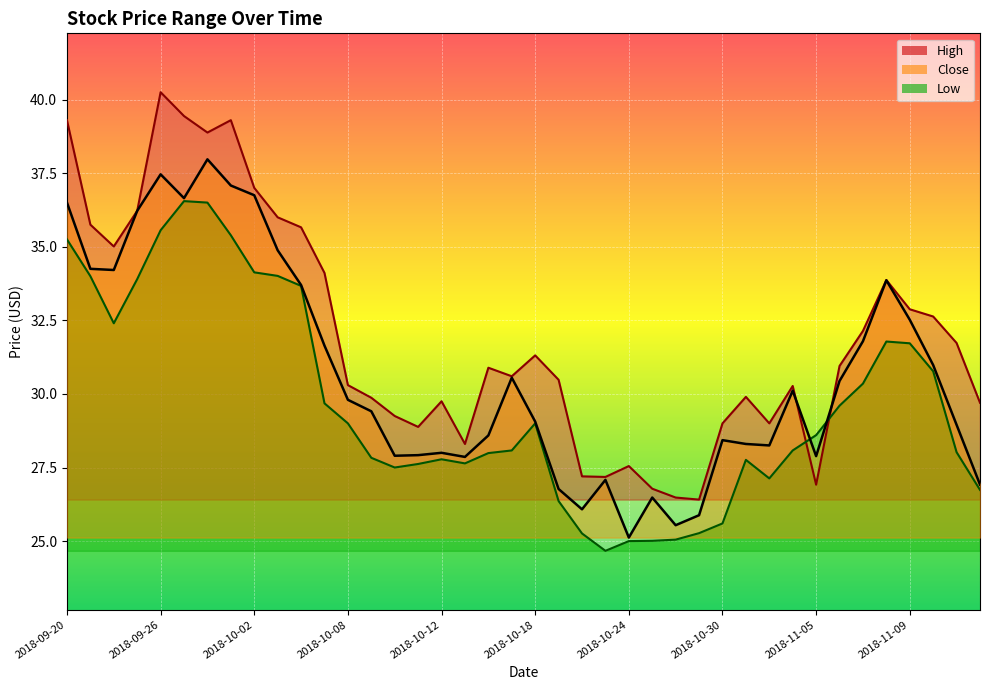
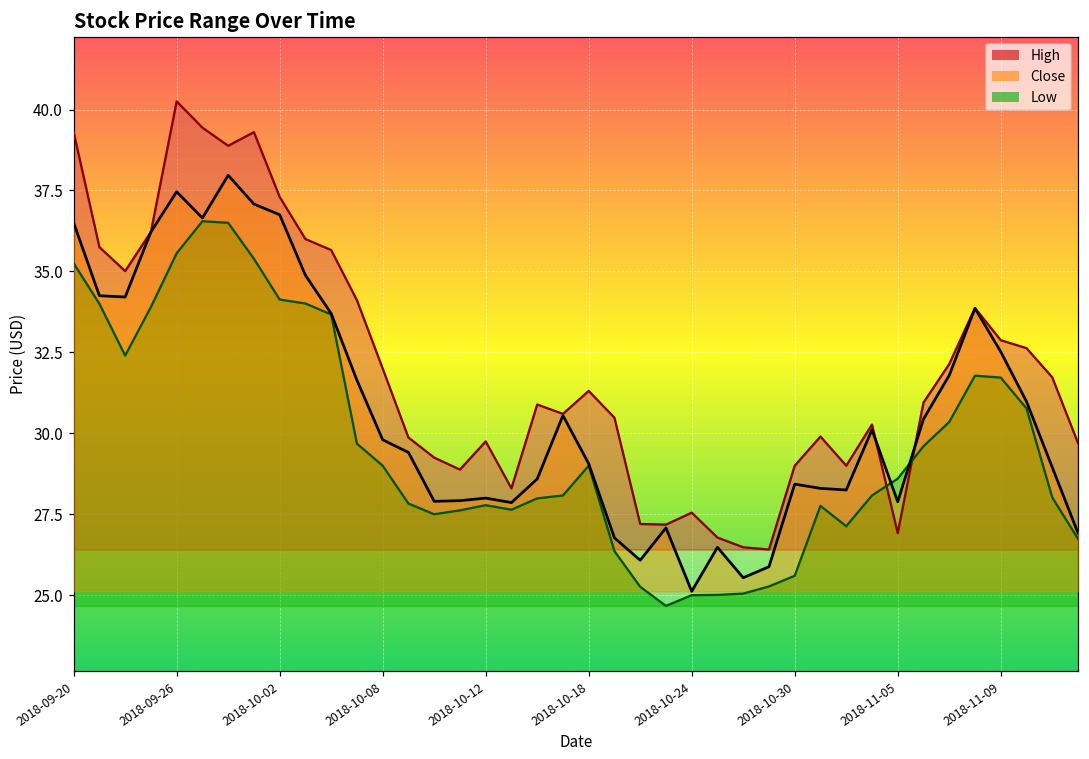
  {
    "High": {
-     "2018-10-02": 37.0,
-     "2018-10-08": 30.3,
+     "2018-10-02": 37.3,
+     "2018-10-08": 32.0,
      "2018-11-05": 26.9
    },
    "Close": {
      "2018-09-20": 36.5,
      "2018-09-26": 37.5,
      "2018-10-02": 36.8,
      "2018-10-08": 29.8,
      "2018-10-12": 28.0,
      "2018-10-24": 25.1,
      "2018-10-30": 28.4,
      "2018-11-05": 27.9,
      "2018-11-09": 32.5
    },
    "Low": {
      "2018-09-20": 35.3,
      "2018-09-26": 35.6,
      "2018-10-02": 34.1,
      "2018-10-08": 29.0,
      "2018-10-12": 27.8,
      "2018-10-24": 25.0,
      "2018-10-30": 25.6,
      "2018-11-09": 31.7
    }
  }
